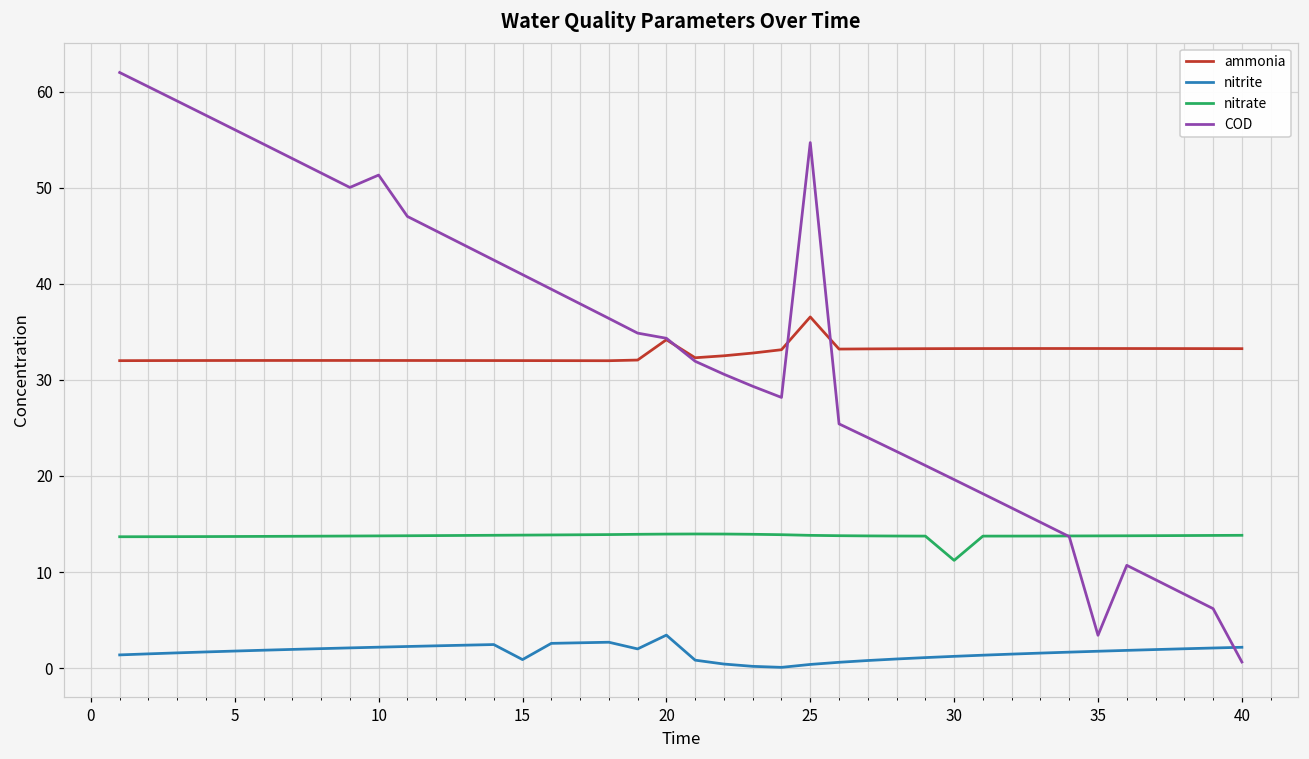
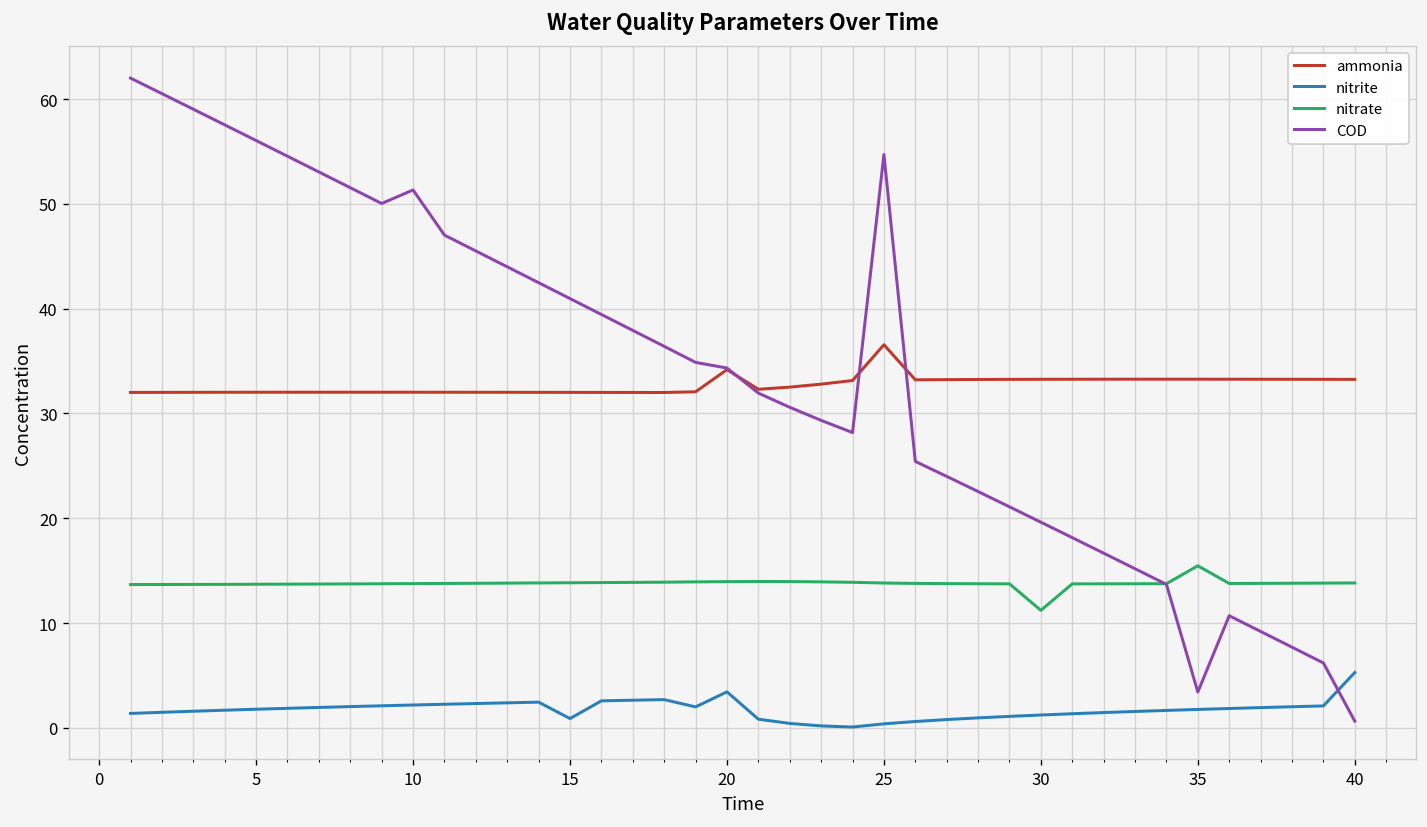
  {
    "ammonia": {
      "5": 32,
      "10": 32,
      "15": 32,
      "25": 37,
      "30": 33,
      "35": 33,
      "40": 33
    },
    "nitrite": {
      "5": 2,
      "10": 2,
      "15": 1,
      "20": 3,
      "25": 0,
      "30": 1,
      "35": 2,
-     "40": 2
+     "40": 5
    },
    "nitrate": {
      "5": 14,
      "10": 14,
      "15": 14,
      "20": 14,
      "25": 14,
      "30": 11,
-     "35": 14,
+     "35": 15,
      "40": 14
    },
    "COD": {
      "5": 56,
      "10": 51,
      "15": 41,
      "25": 55,
      "30": 20,
      "35": 3,
      "40": 1
    }
  }
